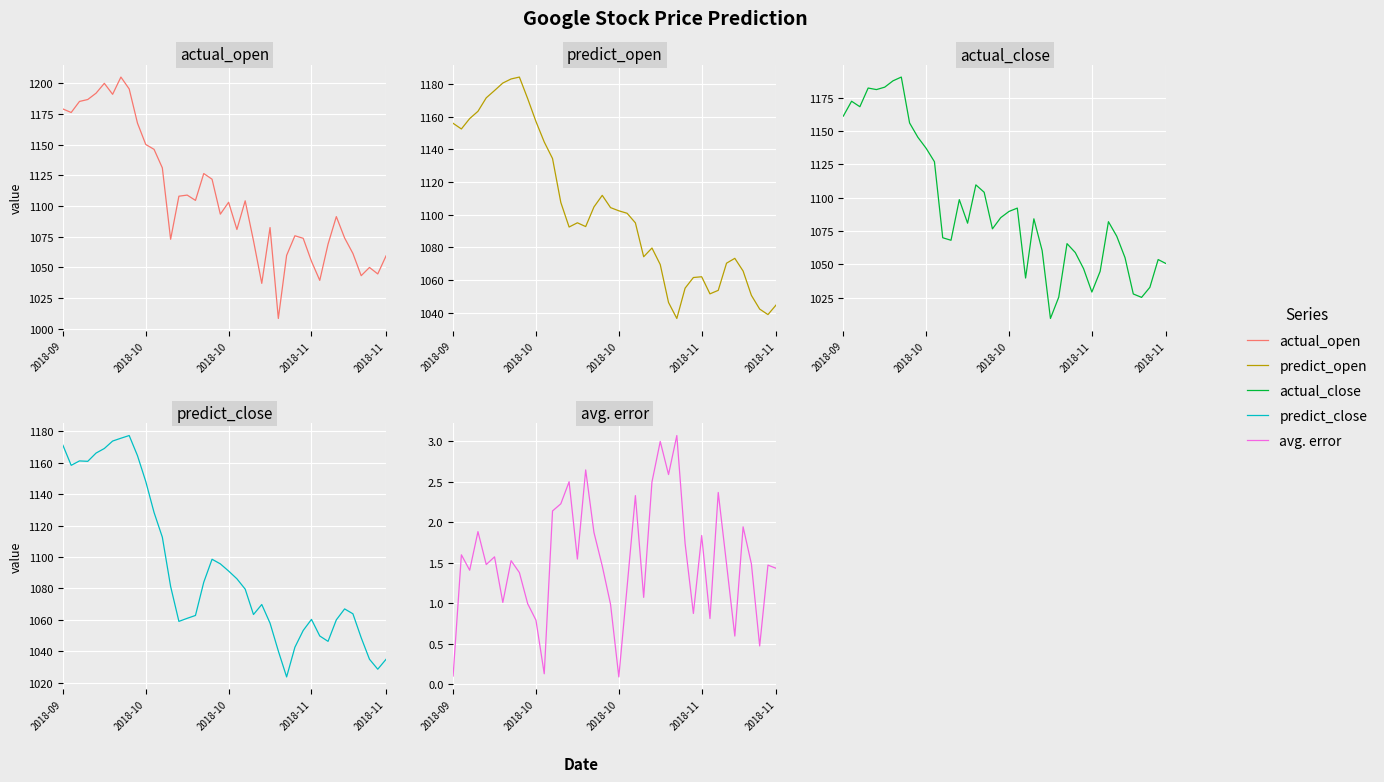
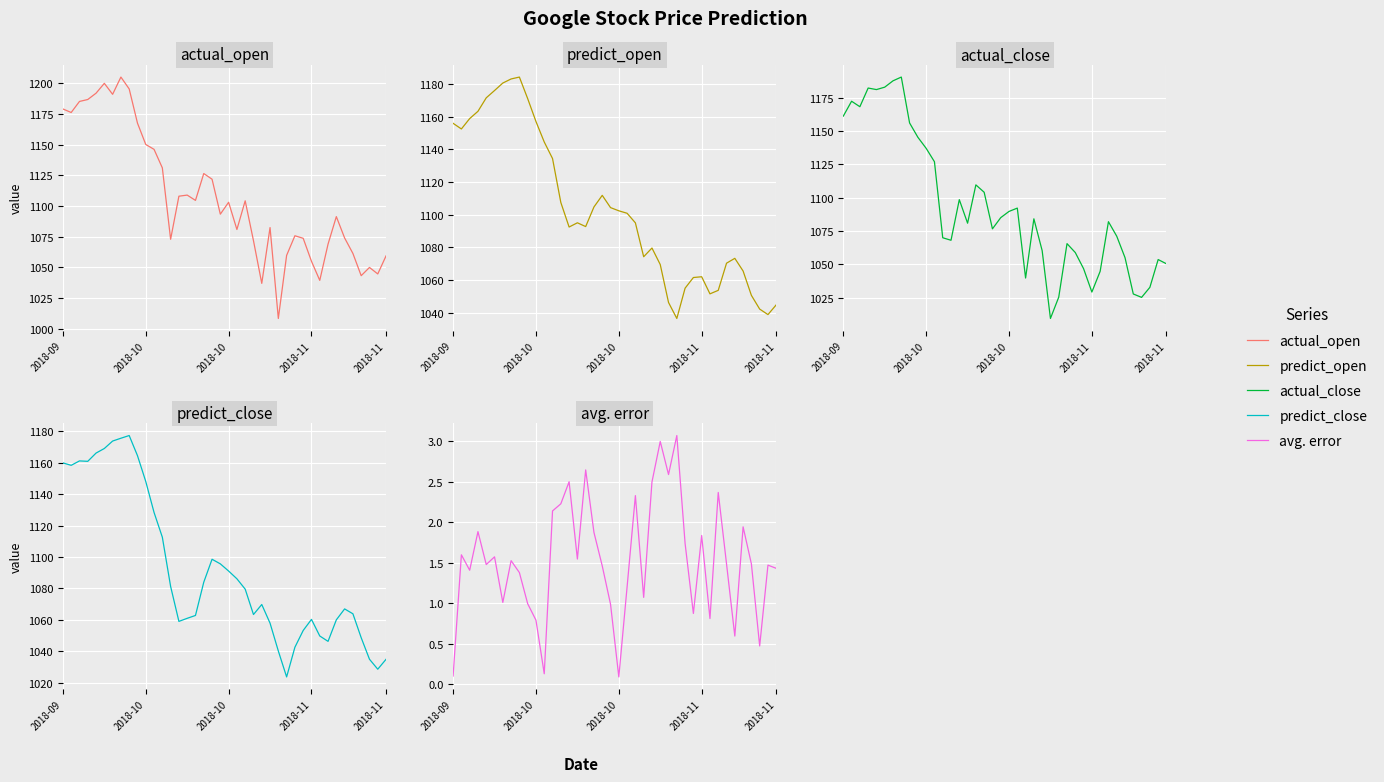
  {
    "actual_open": {
      "2018-09": 1179
    },
    "predict_open": {
      "2018-09": 1156
    },
    "actual_close": {
      "2018-09": 1161
    },
    "predict_close": {
-     "2018-09": 1171
+     "2018-09": 1160
    },
    "avg. error": {
      "2018-09": 0.1
    }
  }
